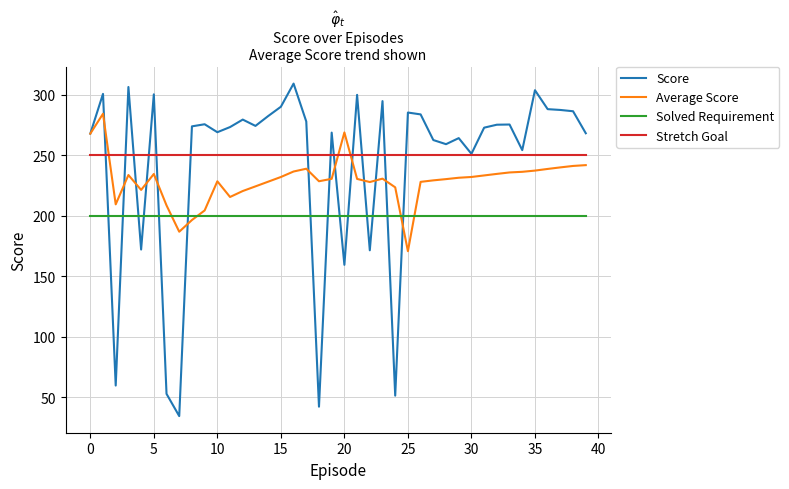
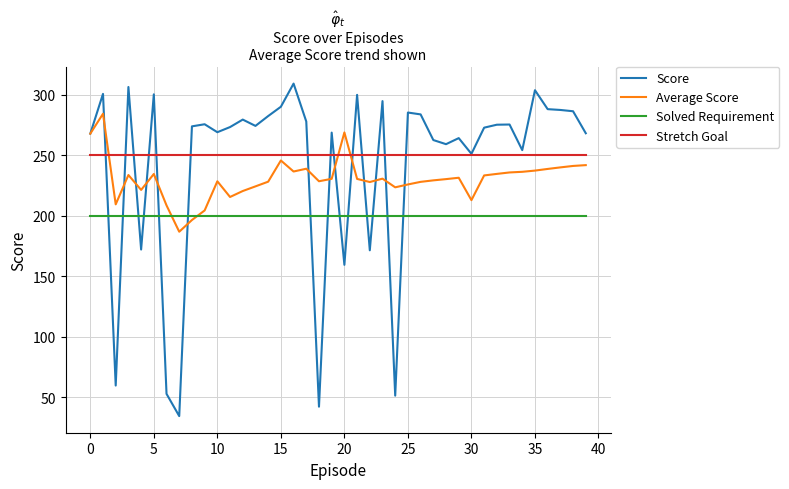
  {
    "Score": {
      "5": 300,
      "10": 269,
      "15": 290,
      "20": 159,
      "25": 285,
      "35": 304
    },
    "Average Score": {
      "5": 235,
      "10": 229,
-     "15": 232,
+     "15": 246,
      "20": 269,
-     "25": 171,
-     "30": 232,
+     "25": 226,
+     "30": 213,
      "35": 237
    },
    "Solved Requirement": {
      "0": 200,
      "5": 200,
      "10": 200,
      "15": 200,
      "20": 200,
      "25": 200,
      "30": 200,
      "35": 200
    },
    "Stretch Goal": {
      "0": 250,
      "5": 250,
      "10": 250,
      "15": 250,
      "20": 250,
      "25": 250,
      "35": 250
    }
  }
